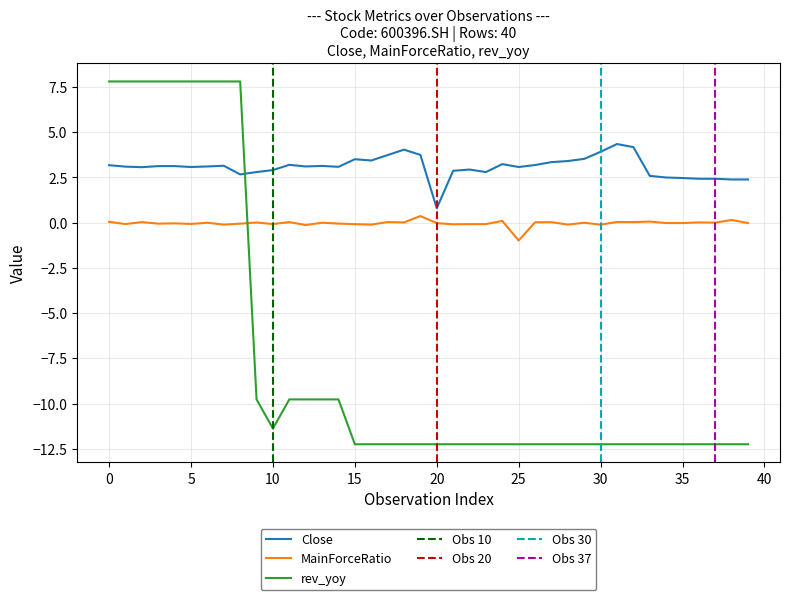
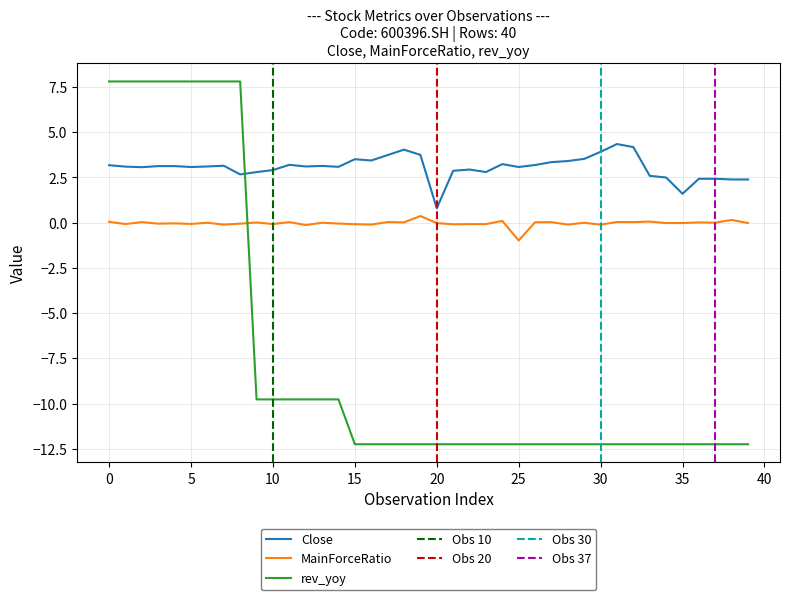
  {
    "Close": {
      "0": 3.2,
      "5": 3.1,
      "10": 2.9,
      "15": 3.5,
      "20": 0.8,
      "25": 3.1,
      "30": 3.9,
-     "35": 2.5
+     "35": 1.6
    },
    "MainForceRatio": {
      "0": 0.0,
      "5": -0.1,
      "10": -0.1,
      "15": -0.1,
      "20": 0.0,
      "25": -1.0,
      "30": -0.1,
      "35": 0.0
    },
    "rev_yoy": {
      "0": 7.8,
      "5": 7.8,
-     "10": -11.4,
+     "10": -9.8,
      "15": -12.3,
      "20": -12.3,
      "25": -12.3,
      "30": -12.3,
      "35": -12.3
    }
  }
